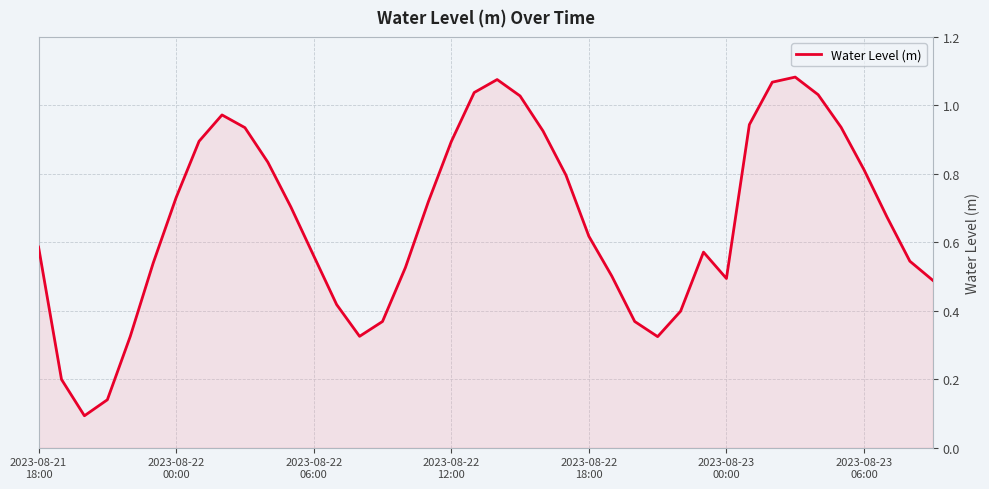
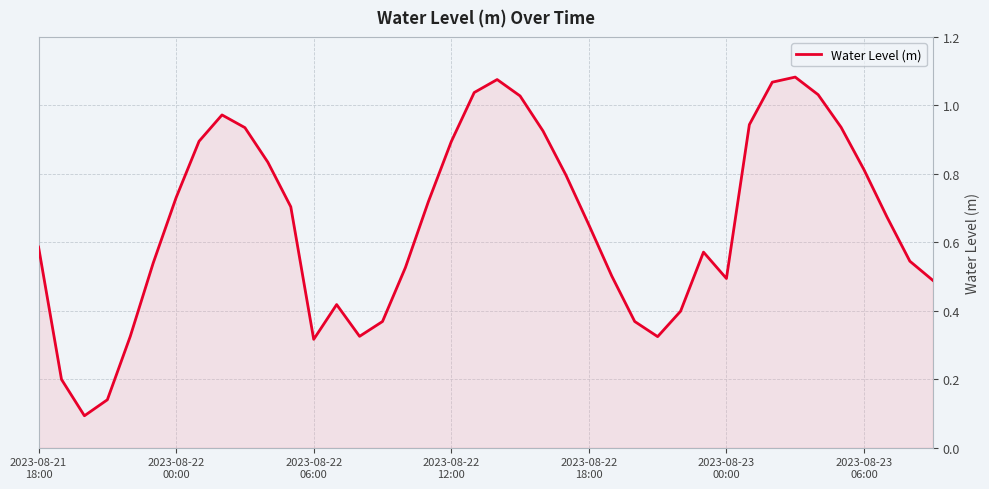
  {
    "2023-08-21 18:00": 0.59,
    "2023-08-22 00:00": 0.73,
-   "2023-08-22 06:00": 0.56,
+   "2023-08-22 06:00": 0.32,
    "2023-08-22 12:00": 0.89,
-   "2023-08-22 18:00": 0.62,
+   "2023-08-22 18:00": 0.65,
    "2023-08-23 00:00": 0.49,
    "2023-08-23 06:00": 0.81
  }
